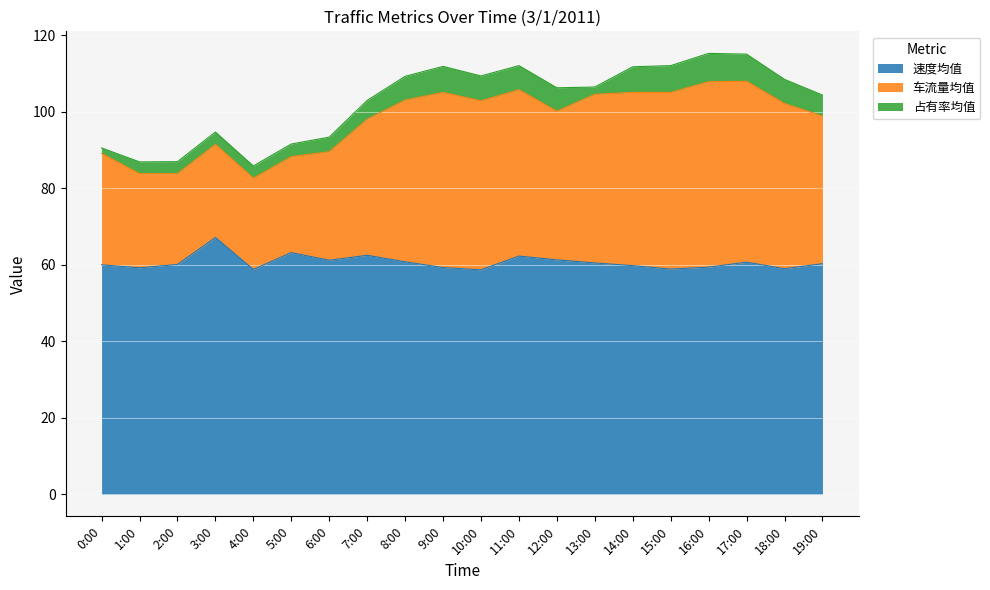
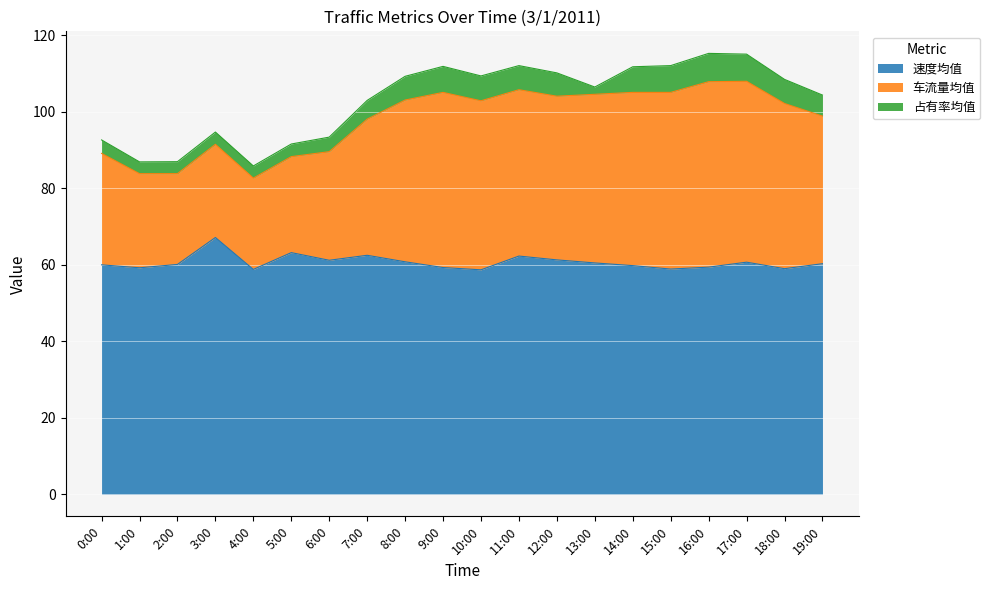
  {
    "速度均值": {
      "0:00": 60,
      "1:00": 59,
      "2:00": 60,
      "3:00": 67,
      "4:00": 59,
      "5:00": 63,
      "6:00": 61,
      "7:00": 63,
      "8:00": 61,
      "9:00": 59,
      "10:00": 59,
      "11:00": 62,
      "12:00": 61,
      "13:00": 61,
      "14:00": 60,
      "15:00": 59,
      "16:00": 59,
      "17:00": 61,
      "18:00": 59,
      "19:00": 60
    },
    "车流量均值": {
      "0:00": 29,
      "1:00": 25,
      "2:00": 24,
      "3:00": 24,
      "4:00": 24,
      "5:00": 25,
      "6:00": 28,
      "7:00": 36,
      "8:00": 42,
      "9:00": 46,
      "10:00": 44,
      "11:00": 44,
-     "12:00": 39,
+     "12:00": 43,
      "13:00": 44,
      "14:00": 45,
      "15:00": 46,
      "16:00": 49,
      "17:00": 47,
      "18:00": 43,
      "19:00": 39
    },
    "占有率均值": {
-     "0:00": 1,
+     "0:00": 4,
      "1:00": 3,
      "2:00": 3,
      "3:00": 3,
      "4:00": 3,
      "5:00": 3,
      "6:00": 4,
      "7:00": 5,
      "8:00": 6,
      "9:00": 7,
      "10:00": 7,
      "11:00": 6,
      "12:00": 6,
      "13:00": 2,
      "14:00": 7,
      "15:00": 7,
      "16:00": 7,
      "17:00": 7,
      "18:00": 6,
      "19:00": 6
    }
  }
